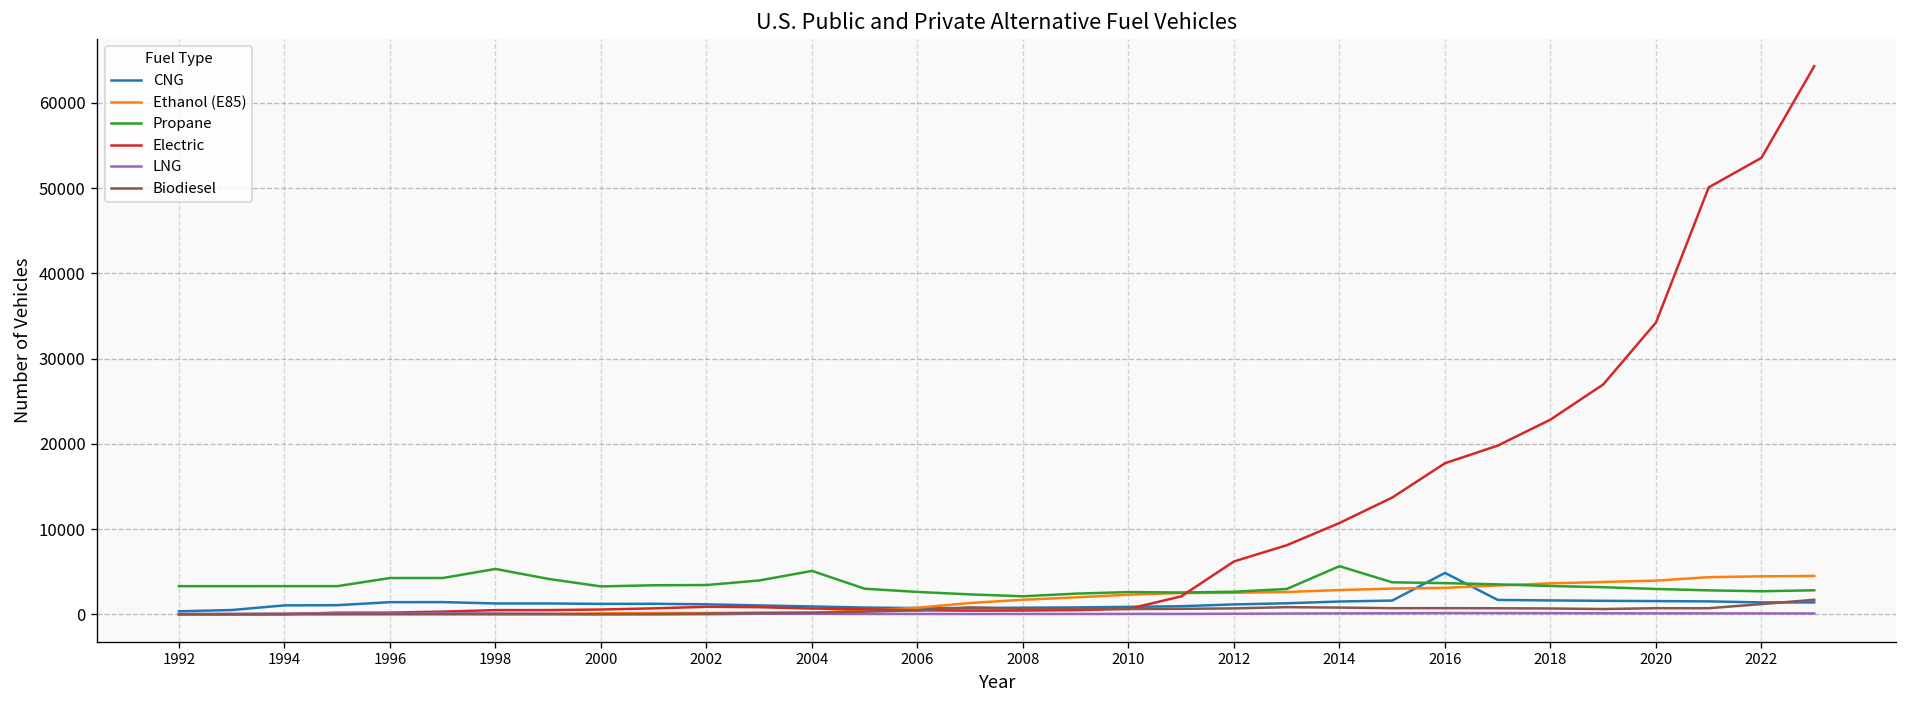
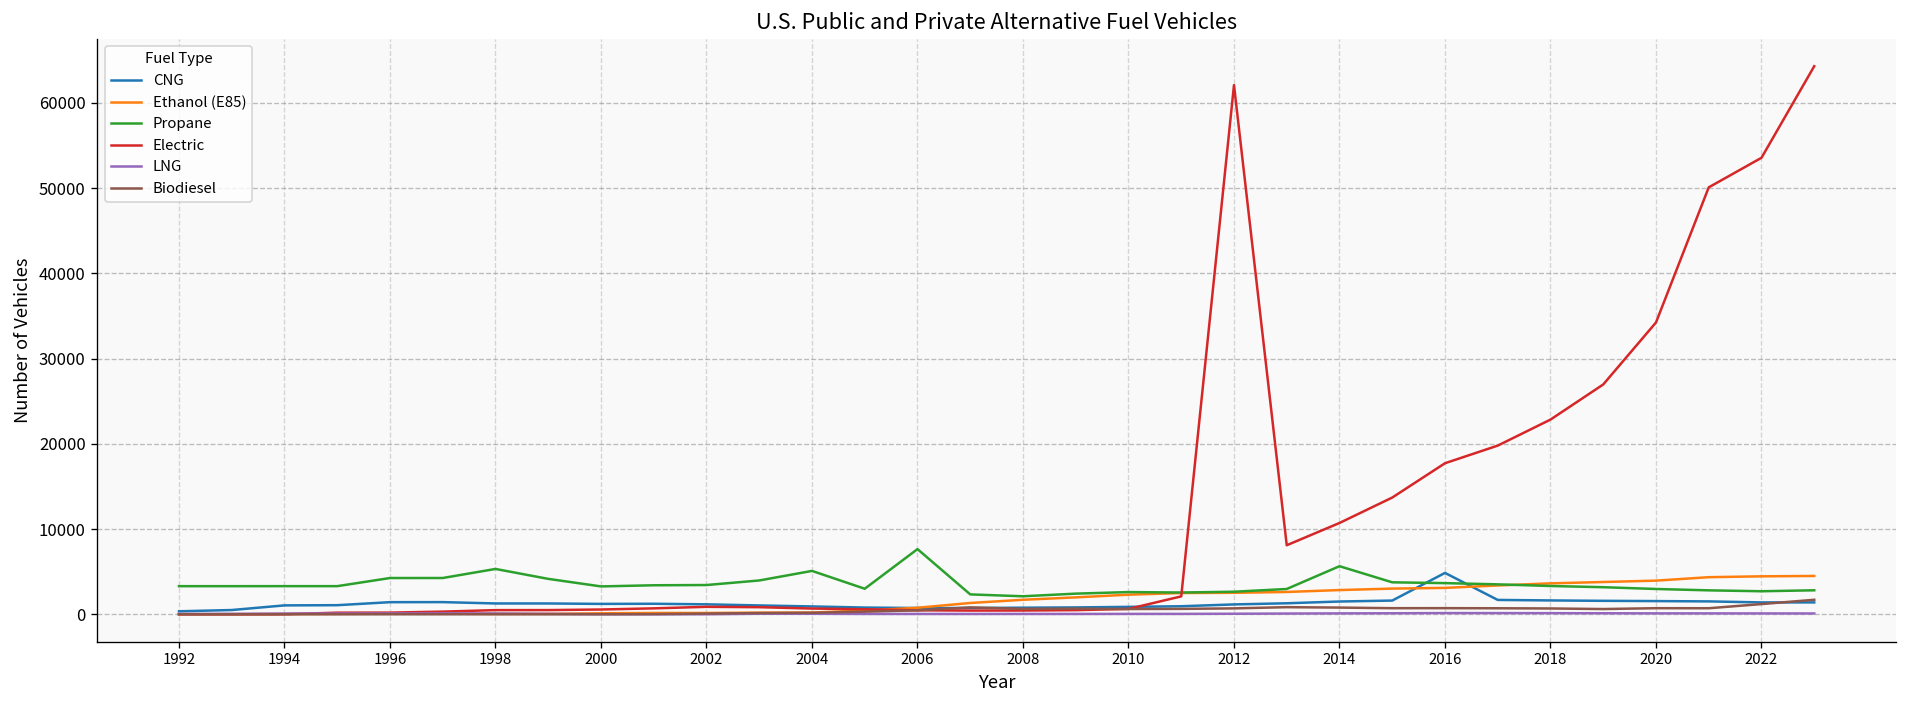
  {
    "CNG": {
      "1994": 1000,
      "1996": 1000,
      "1998": 1000,
      "2000": 1000,
      "2012": 1000,
      "2014": 1000,
      "2016": 5000,
      "2018": 2000,
      "2020": 2000
    },
    "Ethanol (E85)": {
      "2008": 2000,
      "2014": 3000,
      "2016": 3000,
      "2020": 4000,
      "2022": 4000
    },
    "Propane": {
      "1992": 3000,
      "1994": 3000,
      "1996": 4000,
      "1998": 5000,
      "2000": 3000,
      "2002": 3000,
      "2004": 5000,
-     "2006": 3000,
+     "2006": 8000,
      "2008": 2000,
      "2014": 6000,
      "2016": 4000,
      "2020": 3000,
      "2022": 3000
    },
    "Electric": {
      "1998": 0,
      "2000": 1000,
-     "2012": 6000,
+     "2012": 62000,
      "2014": 11000,
      "2016": 18000,
      "2018": 23000,
      "2020": 34000,
      "2022": 54000
    },
    "LNG": {
      "2006": 0,
      "2008": 0,
      "2010": 0,
      "2012": 0,
      "2014": 0,
      "2016": 0,
      "2018": 0,
      "2020": 0,
      "2022": 0
    },
    "Biodiesel": {
      "2012": 1000,
      "2014": 1000,
      "2016": 1000,
      "2018": 1000,
      "2020": 1000
    }
  }
